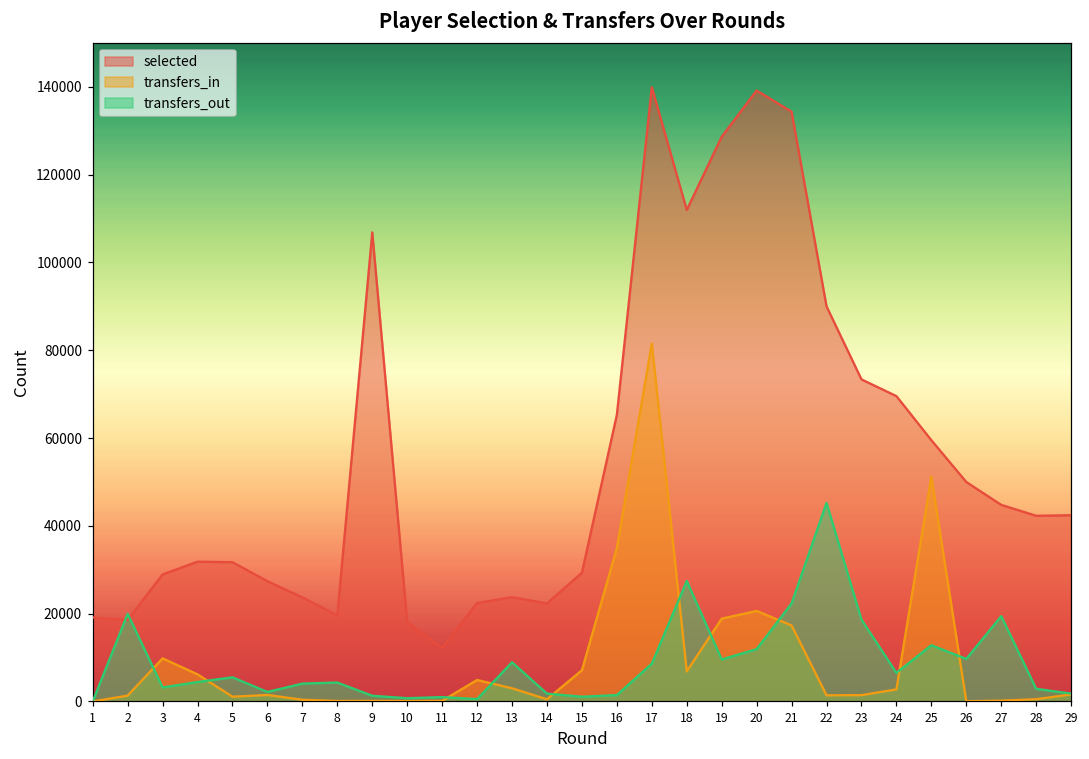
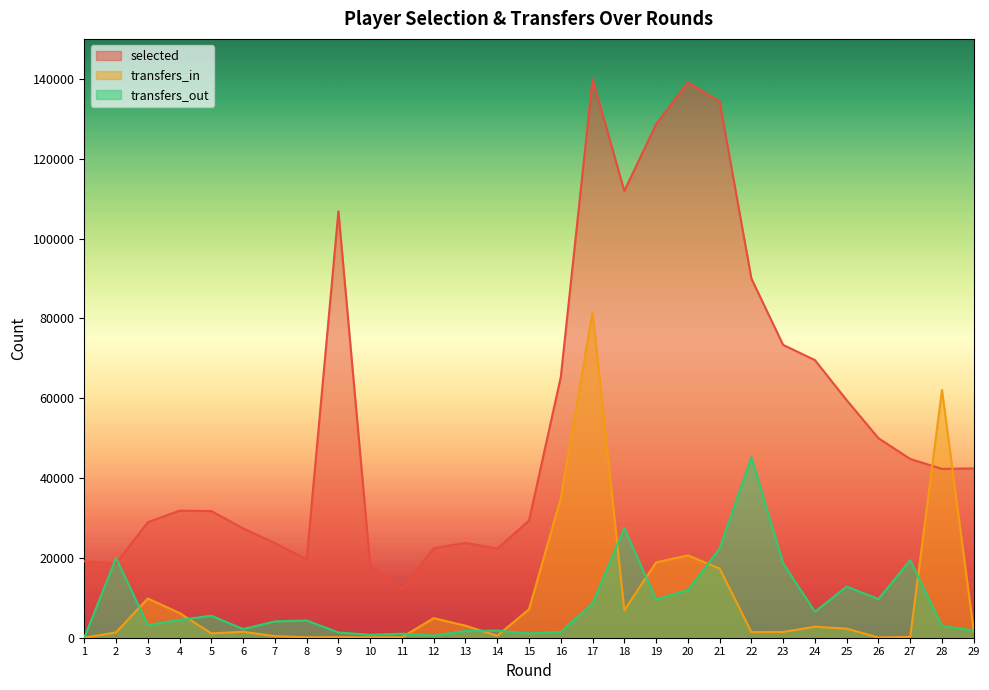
  {
    "selected": {
      "1": 19000,
      "2": 19000,
      "3": 29000,
      "4": 32000,
      "5": 32000,
      "6": 27000,
      "7": 24000,
      "8": 20000,
      "9": 107000,
      "10": 18000,
      "11": 12000,
      "12": 22000,
      "13": 24000,
      "14": 22000,
      "15": 29000,
      "16": 65000,
      "17": 140000,
      "18": 112000,
      "19": 129000,
      "20": 139000,
      "21": 134000,
      "22": 90000,
      "23": 73000,
      "24": 70000,
      "25": 60000,
      "26": 50000,
      "27": 45000,
      "28": 42000,
      "29": 42000
    },
    "transfers_in": {
      "2": 1000,
      "3": 10000,
      "4": 6000,
      "5": 1000,
      "6": 1000,
      "7": 0,
      "8": 0,
      "9": 0,
      "10": 0,
      "11": 0,
      "12": 5000,
      "13": 3000,
      "14": 1000,
      "15": 7000,
      "16": 35000,
      "17": 82000,
      "18": 7000,
      "19": 19000,
      "20": 21000,
      "21": 17000,
      "22": 1000,
      "23": 1000,
      "24": 3000,
-     "25": 51000,
+     "25": 2000,
      "26": 0,
      "27": 0,
-     "28": 1000
+     "28": 62000
    },
    "transfers_out": {
      "2": 20000,
      "3": 3000,
      "4": 4000,
      "5": 6000,
      "6": 2000,
      "7": 4000,
      "8": 4000,
      "9": 1000,
      "10": 1000,
      "11": 1000,
      "12": 1000,
-     "13": 9000,
+     "13": 2000,
      "14": 2000,
      "15": 1000,
      "16": 1000,
      "17": 9000,
      "18": 27000,
      "19": 10000,
      "20": 12000,
      "21": 22000,
      "22": 45000,
      "23": 19000,
      "24": 7000,
      "25": 13000,
      "26": 10000,
      "27": 19000,
      "28": 3000
    }
  }
